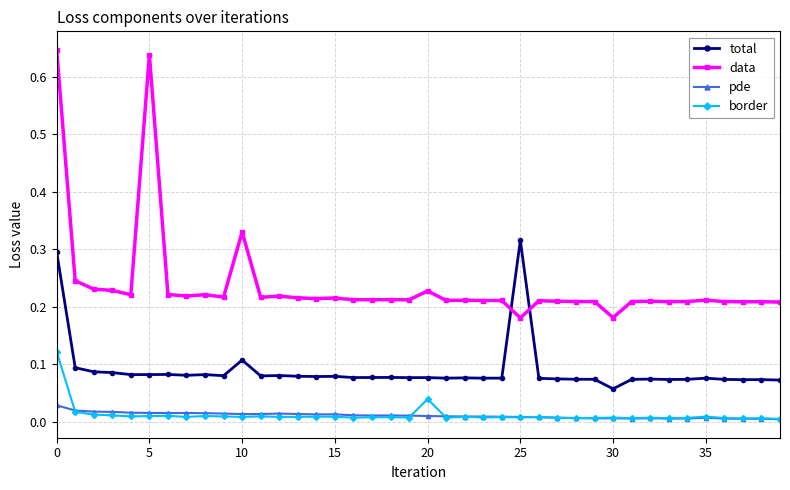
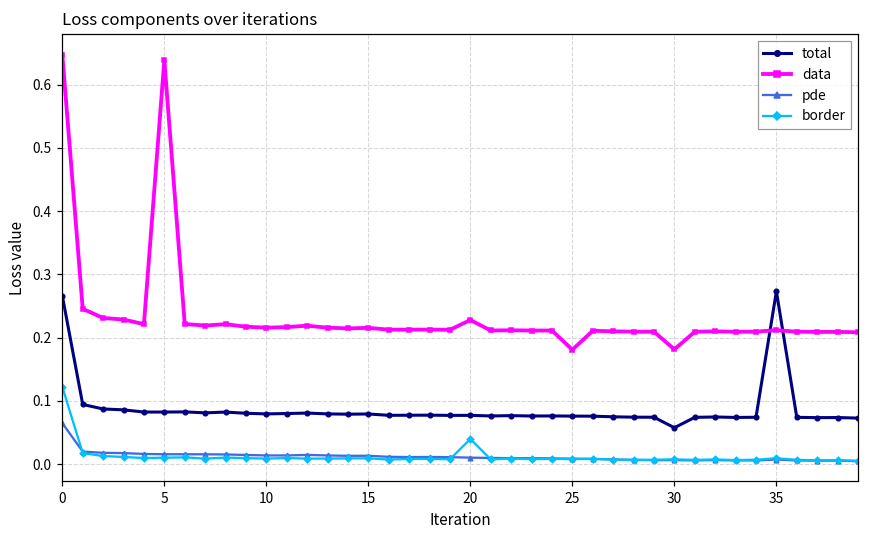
  {
    "total": {
-     "0": 0.30,
+     "0": 0.27,
      "5": 0.08,
-     "10": 0.11,
+     "10": 0.08,
      "15": 0.08,
      "20": 0.08,
-     "25": 0.32,
+     "25": 0.08,
      "30": 0.06,
-     "35": 0.08
+     "35": 0.27
    },
    "data": {
      "0": 0.65,
      "5": 0.64,
-     "10": 0.33,
+     "10": 0.22,
      "15": 0.22,
      "20": 0.23,
      "25": 0.18,
      "30": 0.18,
      "35": 0.21
    },
    "pde": {
-     "0": 0.03,
+     "0": 0.06,
      "5": 0.02,
      "10": 0.01,
      "20": 0.01
    },
    "border": {
      "0": 0.12,
      "5": 0.01,
      "10": 0.01,
      "20": 0.04
    }
  }
